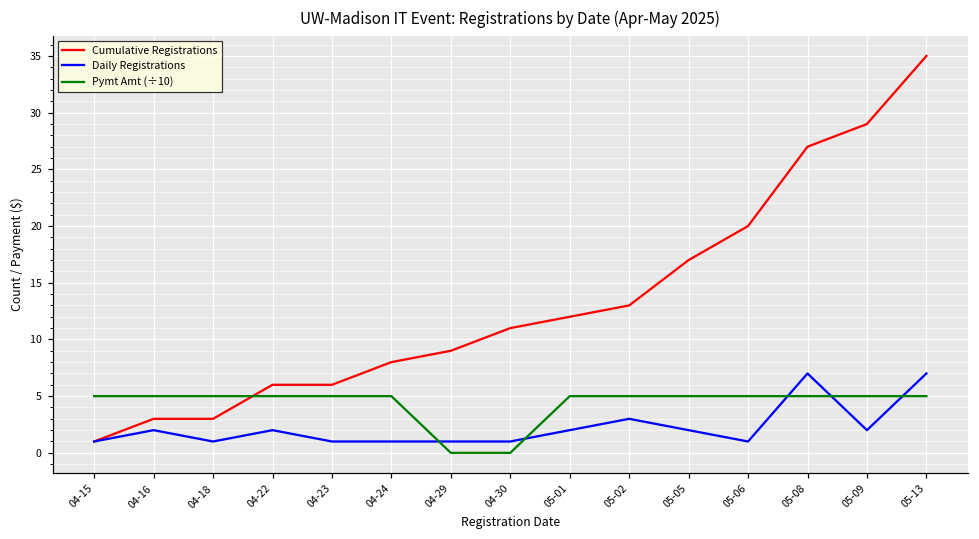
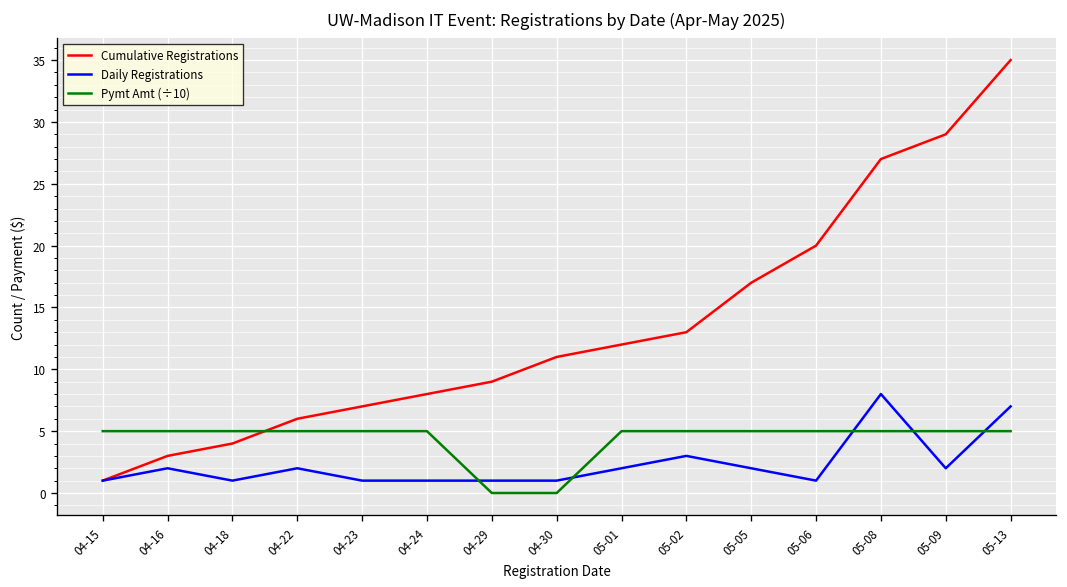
  {
    "Cumulative Registrations": {
      "04-16": 3,
-     "04-18": 3,
+     "04-18": 4,
      "04-22": 6,
-     "04-23": 6,
+     "04-23": 7,
      "04-24": 8,
      "04-29": 9,
      "04-30": 11,
      "05-01": 12,
      "05-02": 13,
      "05-05": 17,
      "05-06": 20,
      "05-08": 27,
      "05-09": 29,
      "05-13": 35
    },
    "Daily Registrations": {
      "04-16": 2,
      "04-18": 1,
      "04-22": 2,
      "04-23": 1,
      "04-24": 1,
      "04-29": 1,
      "04-30": 1,
      "05-01": 2,
      "05-02": 3,
      "05-05": 2,
      "05-06": 1,
-     "05-08": 7,
+     "05-08": 8,
      "05-09": 2,
      "05-13": 7
    },
    "Pymt Amt (÷10)": {
      "04-15": 5,
      "04-16": 5,
      "04-18": 5,
      "04-22": 5,
      "04-23": 5,
      "04-24": 5,
      "04-29": 0,
      "04-30": 0,
      "05-01": 5,
      "05-02": 5,
      "05-05": 5,
      "05-06": 5,
      "05-08": 5,
      "05-09": 5,
      "05-13": 5
    }
  }
